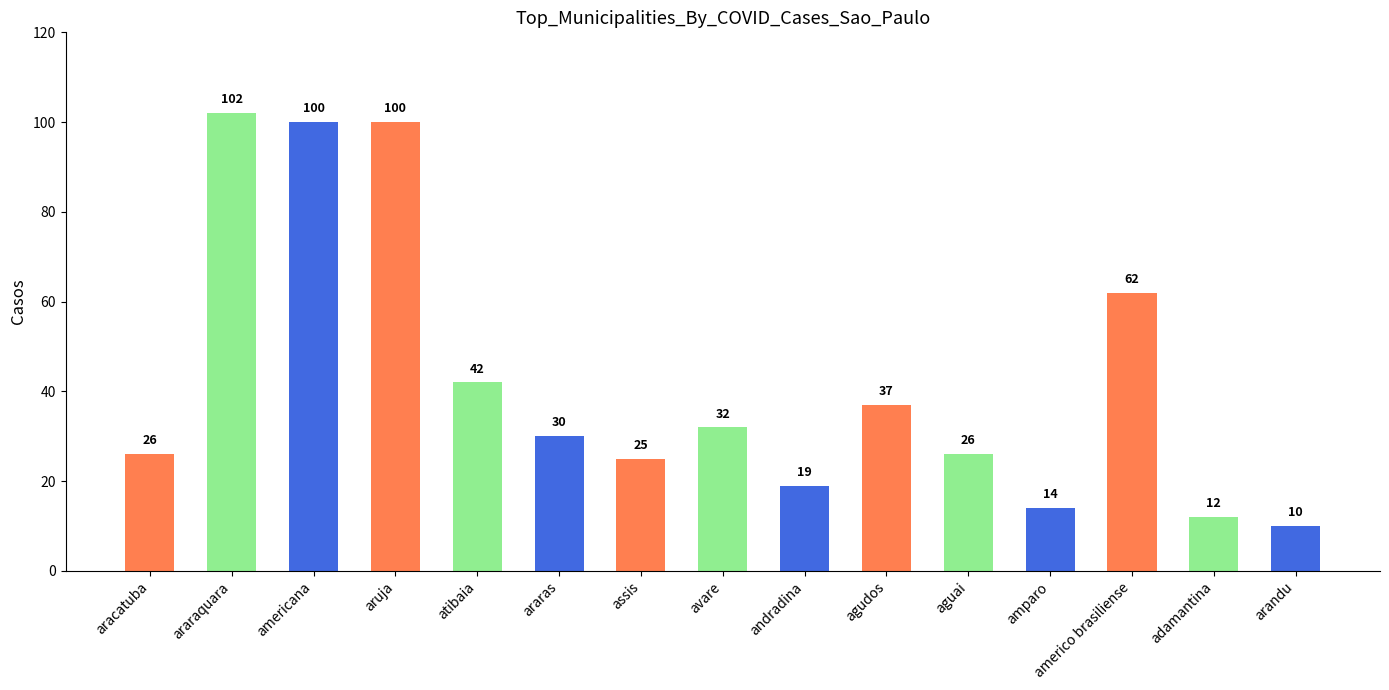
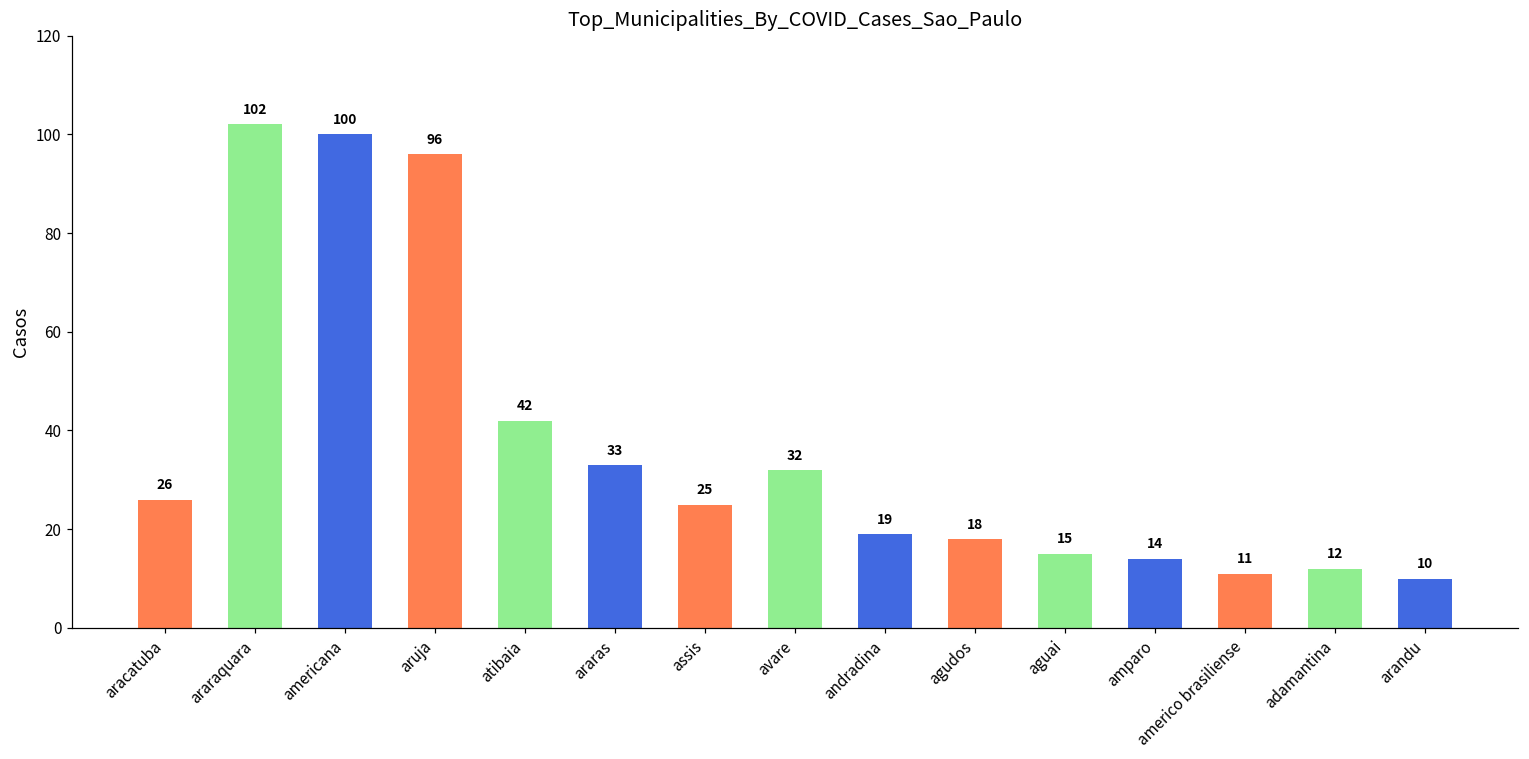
  {
    "aracatuba": 26,
    "araraquara": 102,
    "americana": 100,
-   "aruja": 100,
+   "aruja": 96,
    "atibaia": 42,
-   "araras": 30,
+   "araras": 33,
    "assis": 25,
    "avare": 32,
    "andradina": 19,
-   "agudos": 37,
-   "aguai": 26,
+   "agudos": 18,
+   "aguai": 15,
    "amparo": 14,
-   "americo brasiliense": 62,
+   "americo brasiliense": 11,
    "adamantina": 12,
    "arandu": 10
  }
